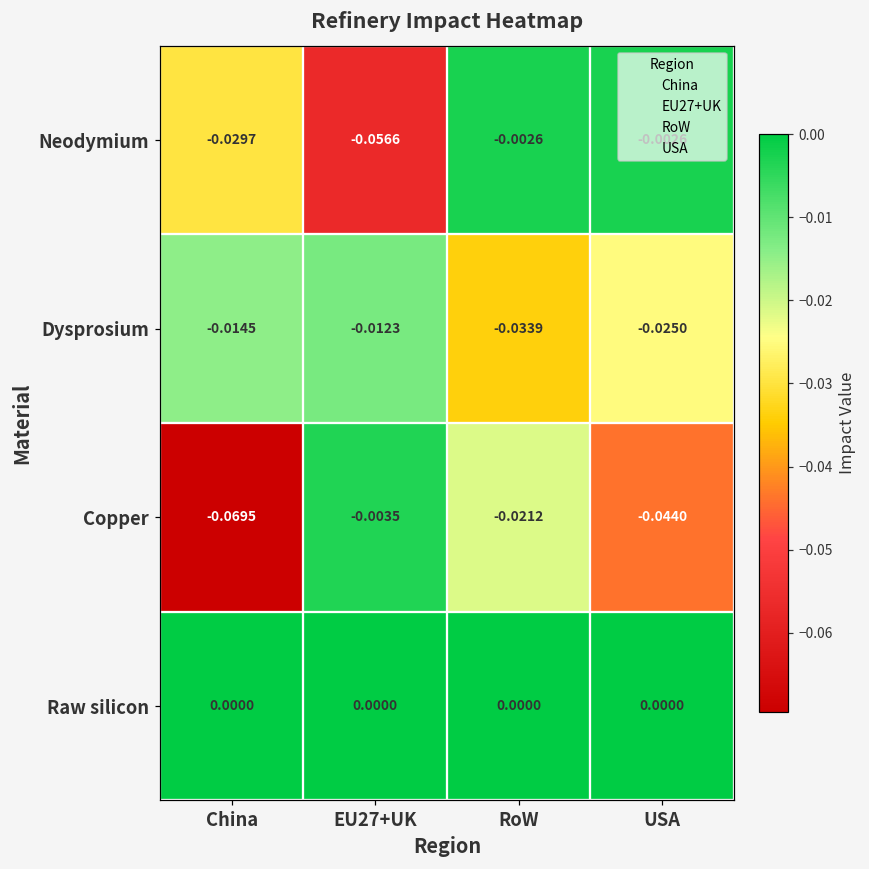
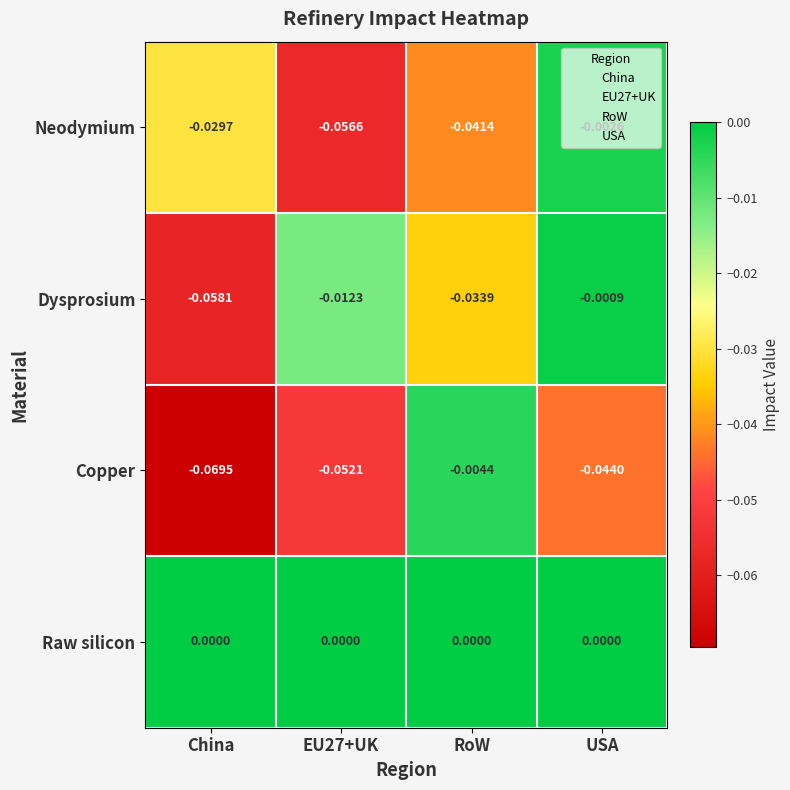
  {
    "Neodymium": {
      "China": -0.0297,
      "EU27+UK": -0.0566,
-     "RoW": -0.0026
+     "RoW": -0.0414
    },
    "Dysprosium": {
-     "China": -0.0145,
+     "China": -0.0581,
      "EU27+UK": -0.0123,
      "RoW": -0.0339,
-     "USA": -0.0250
+     "USA": -0.0009
    },
    "Copper": {
      "China": -0.0695,
-     "EU27+UK": -0.0035,
-     "RoW": -0.0212,
+     "EU27+UK": -0.0521,
+     "RoW": -0.0044,
      "USA": -0.0440
    },
    "Raw silicon": {
      "China": 0.0000,
      "EU27+UK": 0.0000,
      "RoW": 0.0000,
      "USA": 0.0000
    }
  }
